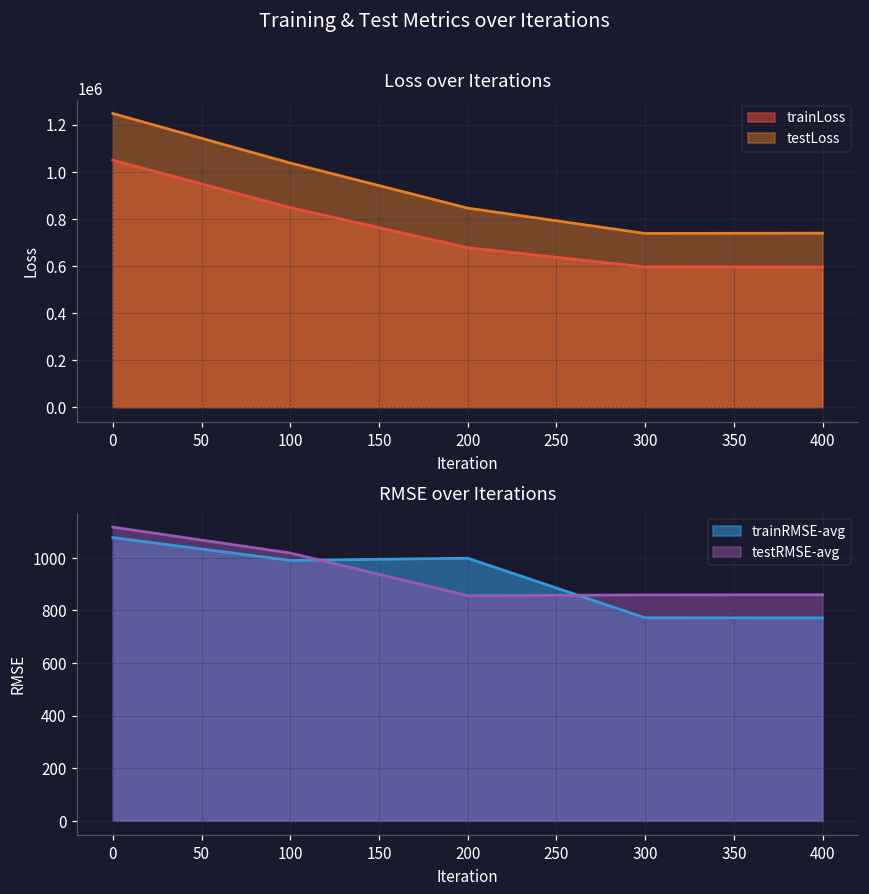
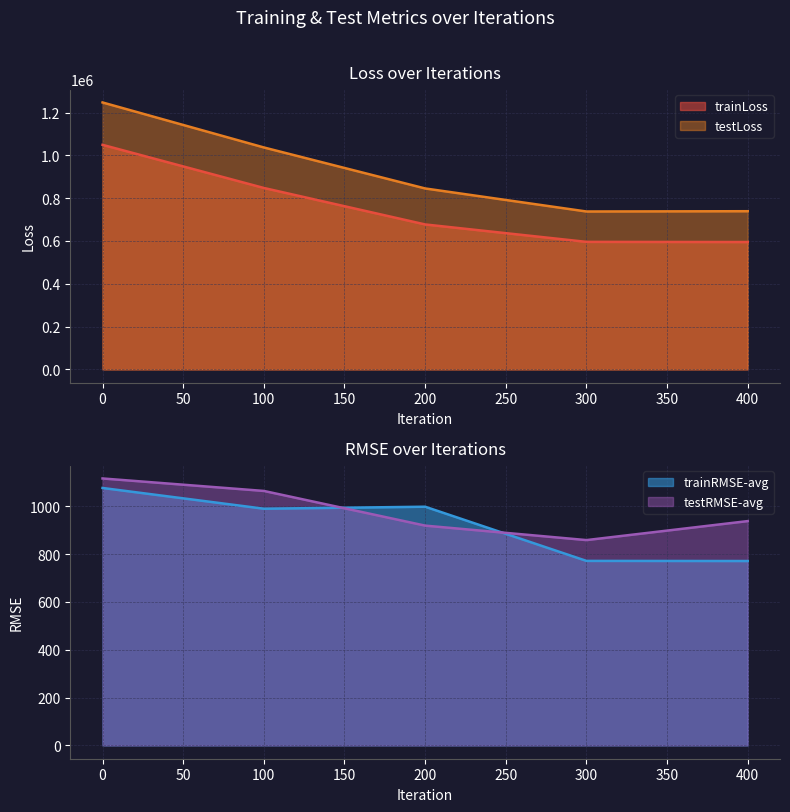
  {
    "RMSE over Iterations": {
      "trainRMSE-avg": {
        "0": 1080,
        "100": 990,
        "200": 1000,
        "300": 770,
        "400": 770
      },
      "testRMSE-avg": {
        "0": 1120,
-       "100": 1020,
-       "200": 860,
+       "100": 1060,
+       "200": 920,
        "300": 860,
-       "400": 860
+       "400": 940
      }
    }
  }
